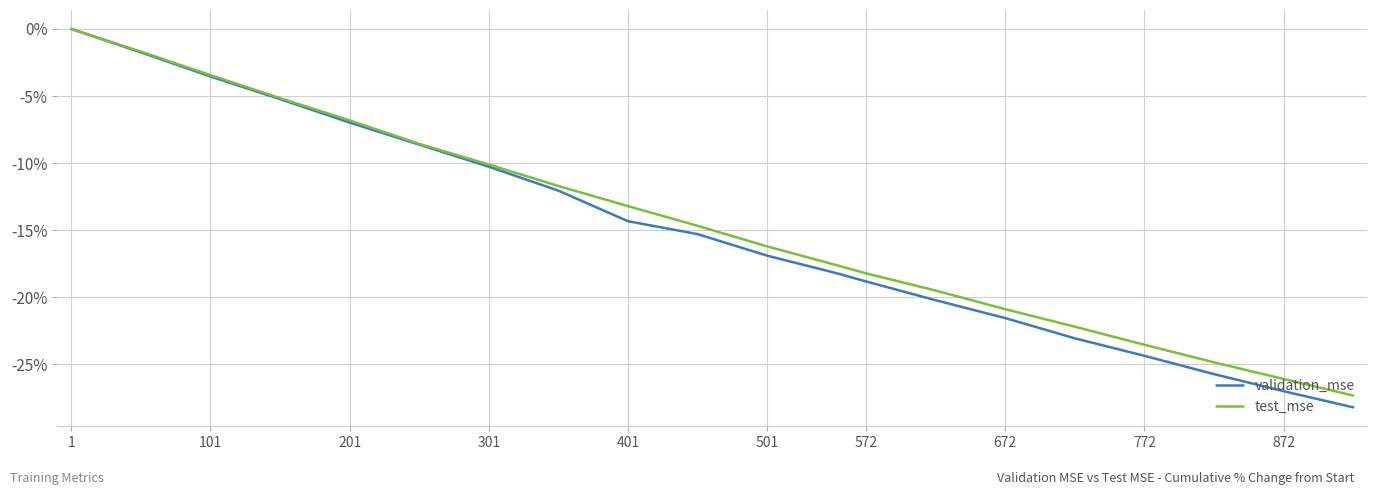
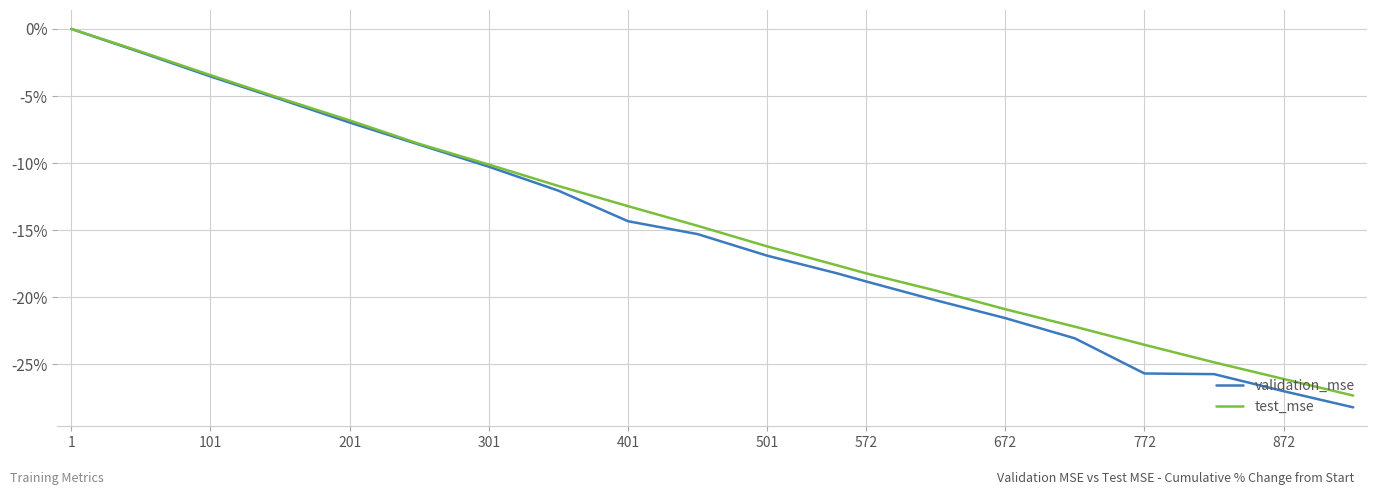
  {
    "validation_mse": {
      "401": "-14.3%",
      "501": "-16.9%",
      "572": "-18.8%",
      "672": "-21.5%",
-     "772": "-24.4%",
+     "772": "-25.7%",
      "872": "-27.0%"
    },
    "test_mse": {
      "401": "-13.2%",
      "501": "-16.2%",
      "572": "-18.2%",
      "672": "-20.9%",
      "772": "-23.5%",
      "872": "-26.1%"
    }
  }
